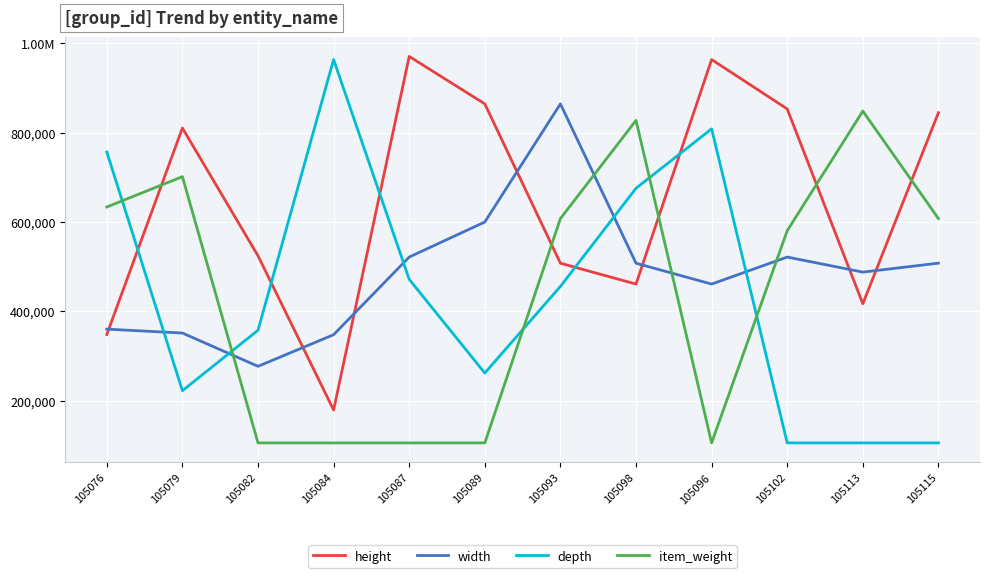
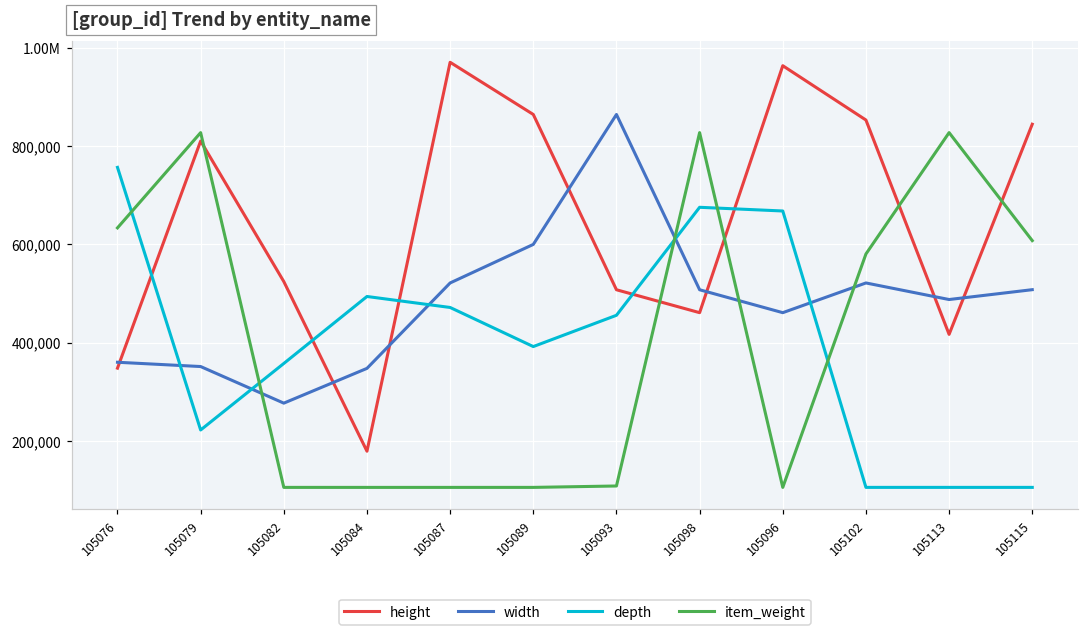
  {
    "height": {
      "105076": "350,000",
      "105079": "810,000",
      "105082": "520,000",
      "105084": "180,000",
      "105087": "970,000",
      "105089": "860,000",
      "105093": "510,000",
      "105098": "460,000",
      "105096": "960,000",
      "105102": "850,000",
      "105113": "420,000",
      "105115": "840,000"
    },
    "width": {
      "105076": "360,000",
      "105079": "350,000",
      "105082": "280,000",
      "105084": "350,000",
      "105087": "520,000",
      "105089": "600,000",
      "105093": "860,000",
      "105098": "510,000",
      "105096": "460,000",
      "105102": "520,000",
      "105113": "490,000",
      "105115": "510,000"
    },
    "depth": {
      "105076": "760,000",
      "105079": "220,000",
      "105082": "360,000",
-     "105084": "960,000",
+     "105084": "490,000",
      "105087": "470,000",
-     "105089": "260,000",
+     "105089": "390,000",
      "105093": "460,000",
      "105098": "680,000",
-     "105096": "810,000",
+     "105096": "670,000",
      "105102": "110,000",
      "105113": "110,000",
      "105115": "110,000"
    },
    "item_weight": {
      "105076": "630,000",
-     "105079": "700,000",
+     "105079": "830,000",
      "105082": "110,000",
      "105084": "110,000",
      "105087": "110,000",
      "105089": "110,000",
-     "105093": "610,000",
+     "105093": "110,000",
      "105098": "830,000",
      "105096": "110,000",
      "105102": "580,000",
-     "105113": "850,000",
+     "105113": "830,000",
      "105115": "610,000"
    }
  }
